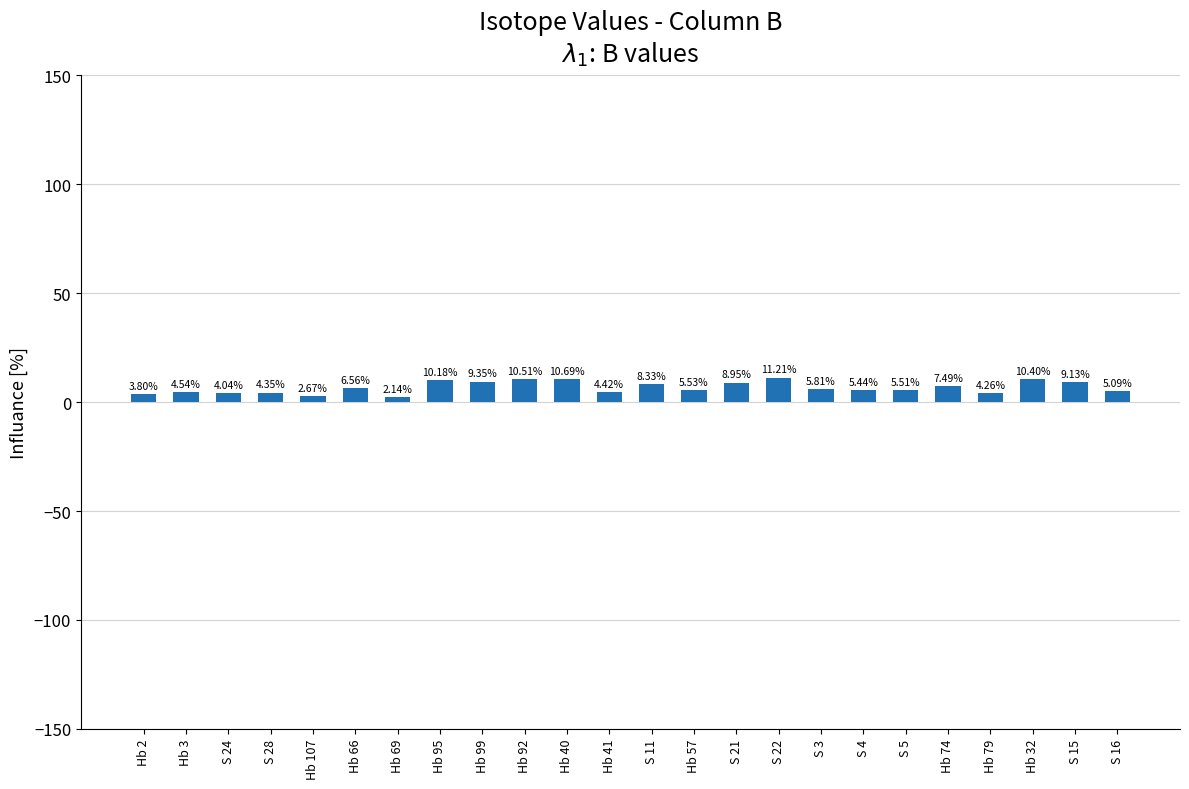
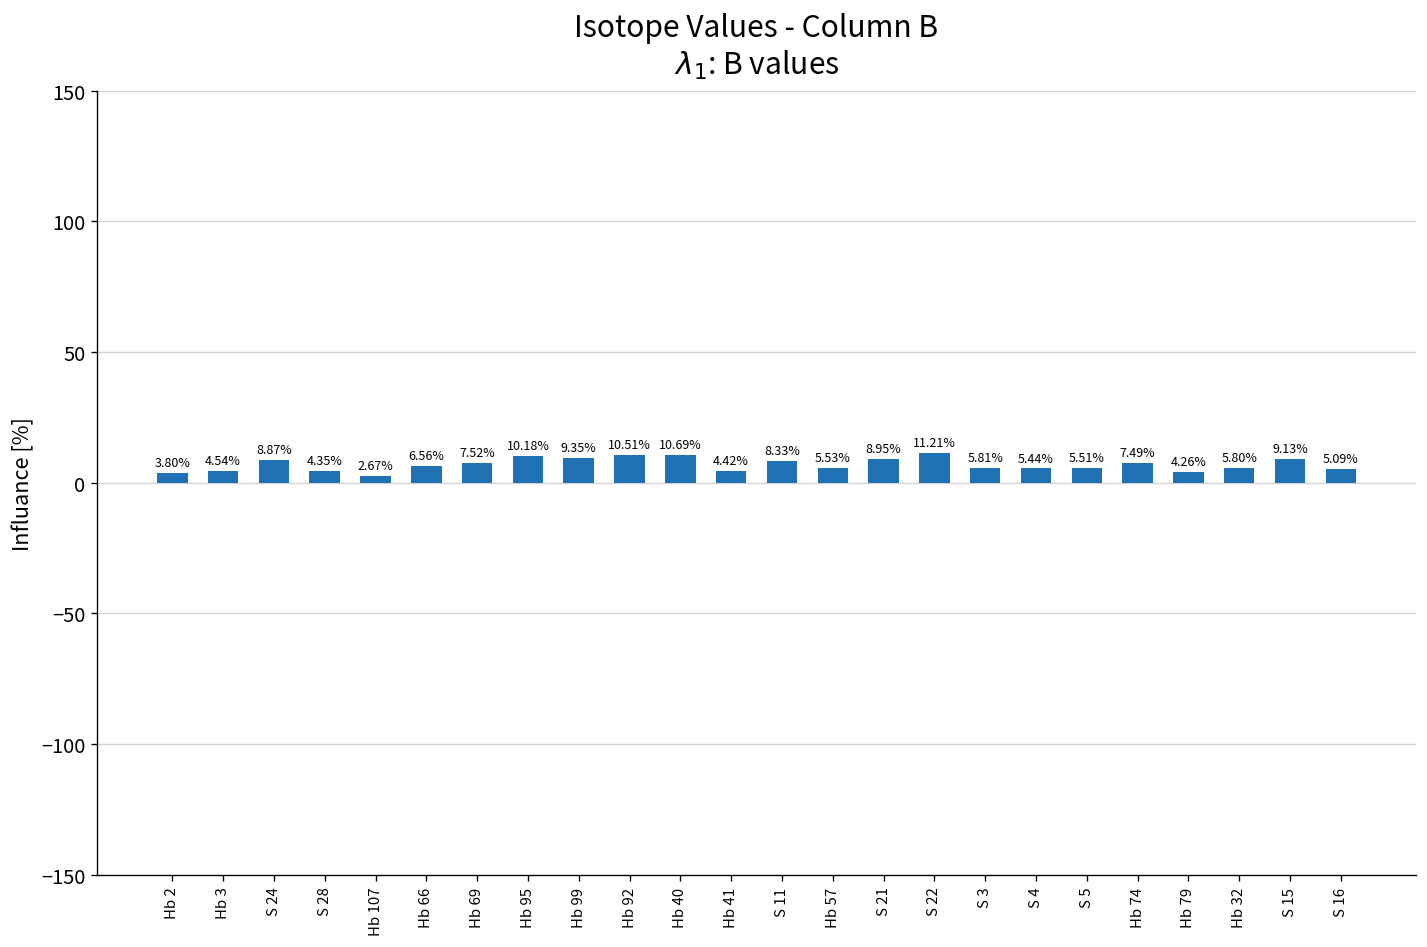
  {
    "Hb 2": "3.80%",
    "Hb 3": "4.54%",
-   "S 24": "4.04%",
+   "S 24": "8.87%",
    "S 28": "4.35%",
    "Hb 107": "2.67%",
    "Hb 66": "6.56%",
-   "Hb 69": "2.14%",
+   "Hb 69": "7.52%",
    "Hb 95": "10.18%",
    "Hb 99": "9.35%",
    "Hb 92": "10.51%",
    "Hb 40": "10.69%",
    "Hb 41": "4.42%",
    "S 11": "8.33%",
    "Hb 57": "5.53%",
    "S 21": "8.95%",
    "S 22": "11.21%",
    "S 3": "5.81%",
    "S 4": "5.44%",
    "S 5": "5.51%",
    "Hb 74": "7.49%",
    "Hb 79": "4.26%",
-   "Hb 32": "10.40%",
+   "Hb 32": "5.80%",
    "S 15": "9.13%",
    "S 16": "5.09%"
  }
